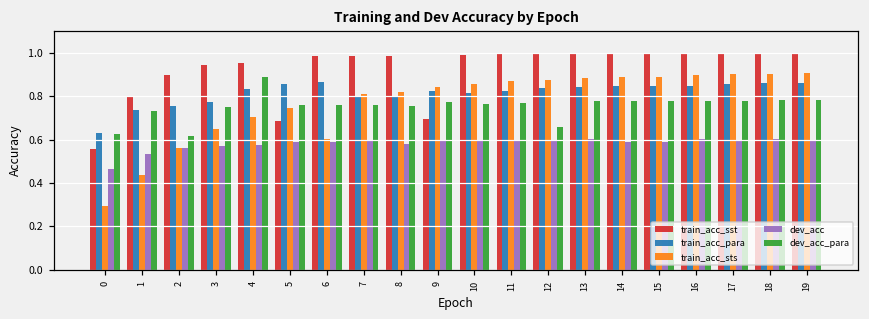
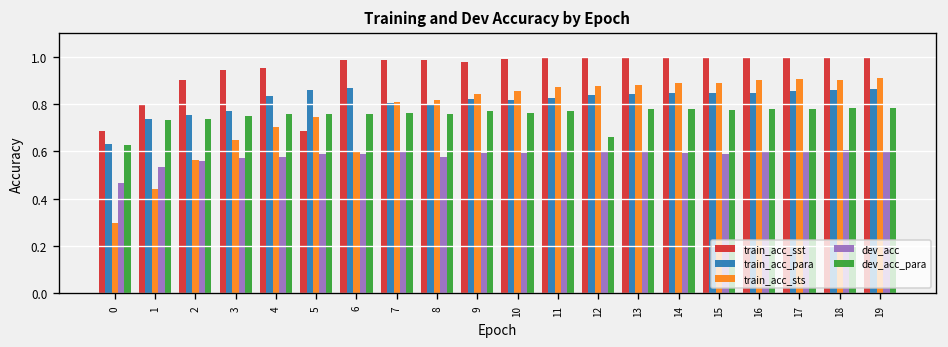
  {
    "train_acc_sst": {
-     "0": 0.56,
+     "0": 0.68,
      "1": 0.80,
      "2": 0.90,
      "3": 0.94,
      "4": 0.95,
      "5": 0.68,
      "6": 0.99,
      "7": 0.99,
      "8": 0.99,
-     "9": 0.69,
+     "9": 0.98,
      "10": 0.99,
      "11": 0.99,
      "12": 1.00,
      "13": 0.99,
      "14": 0.99,
      "15": 0.99,
      "16": 1.00,
      "17": 1.00,
      "18": 1.00,
      "19": 1.00
    },
    "train_acc_para": {
      "0": 0.63,
      "1": 0.74,
      "2": 0.75,
      "3": 0.77,
      "4": 0.83,
      "5": 0.86,
      "6": 0.87,
      "7": 0.80,
      "8": 0.80,
      "9": 0.82,
      "10": 0.82,
      "11": 0.83,
      "12": 0.84,
      "13": 0.84,
      "14": 0.85,
      "15": 0.85,
      "16": 0.85,
      "17": 0.86,
      "18": 0.86,
      "19": 0.86
    },
    "train_acc_sts": {
      "0": 0.30,
      "1": 0.44,
      "2": 0.56,
      "3": 0.65,
      "4": 0.70,
      "5": 0.75,
      "6": 0.60,
      "7": 0.81,
      "8": 0.82,
      "9": 0.84,
      "10": 0.85,
      "11": 0.87,
      "12": 0.88,
      "13": 0.88,
      "14": 0.89,
      "15": 0.89,
      "16": 0.90,
      "17": 0.90,
      "18": 0.90,
      "19": 0.91
    },
    "dev_acc": {
      "0": 0.47,
      "1": 0.53,
      "2": 0.56,
      "3": 0.57,
      "4": 0.57,
      "5": 0.59,
      "6": 0.59,
      "7": 0.60,
      "8": 0.58,
      "9": 0.59,
      "10": 0.59,
      "11": 0.60,
      "12": 0.60,
      "13": 0.60,
      "14": 0.59,
      "15": 0.59,
      "16": 0.60,
      "17": 0.60,
      "18": 0.60,
      "19": 0.60
    },
    "dev_acc_para": {
      "0": 0.63,
      "1": 0.73,
-     "2": 0.62,
+     "2": 0.74,
      "3": 0.75,
-     "4": 0.89,
+     "4": 0.76,
      "5": 0.76,
      "6": 0.76,
      "7": 0.76,
      "8": 0.76,
      "9": 0.77,
      "10": 0.76,
      "11": 0.77,
      "12": 0.66,
      "13": 0.78,
      "14": 0.78,
      "15": 0.78,
      "16": 0.78,
      "17": 0.78,
      "18": 0.78,
      "19": 0.78
    }
  }
